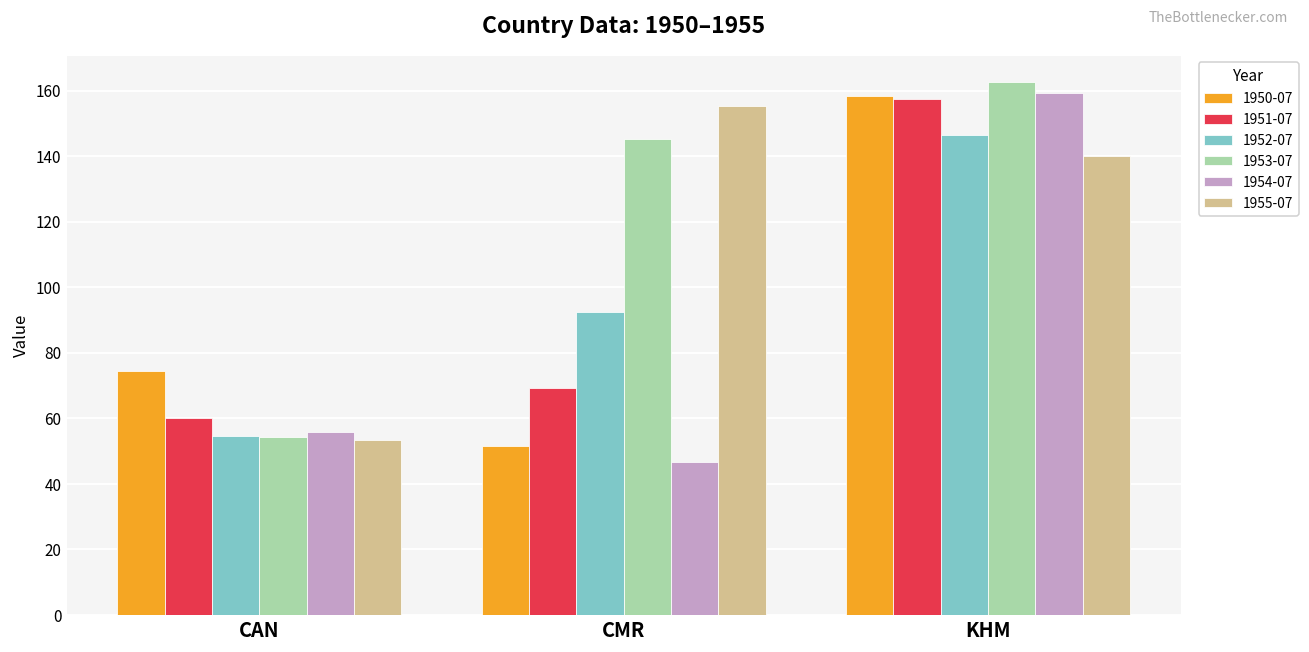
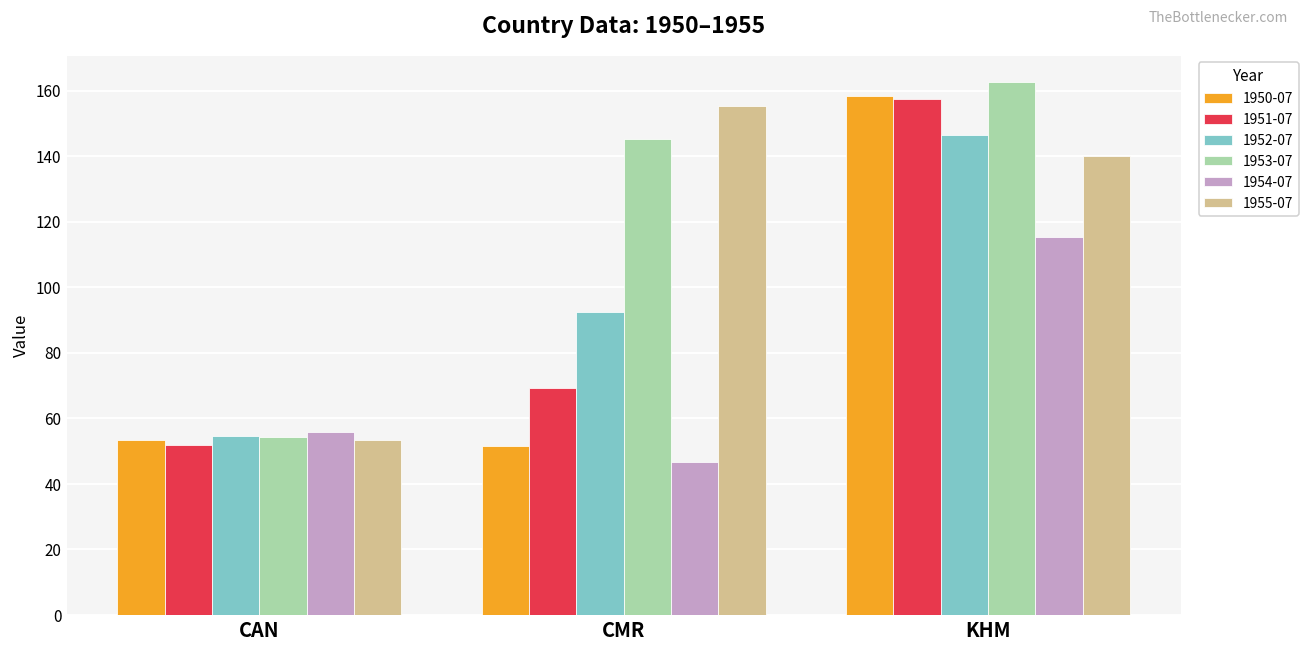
  {
    "1950-07": {
-     "CAN": 75,
+     "CAN": 53,
      "CMR": 52,
      "KHM": 158
    },
    "1951-07": {
-     "CAN": 60,
+     "CAN": 52,
      "CMR": 69,
      "KHM": 157
    },
    "1954-07": {
      "CAN": 56,
      "CMR": 47,
-     "KHM": 159
+     "KHM": 115
    }
  }
